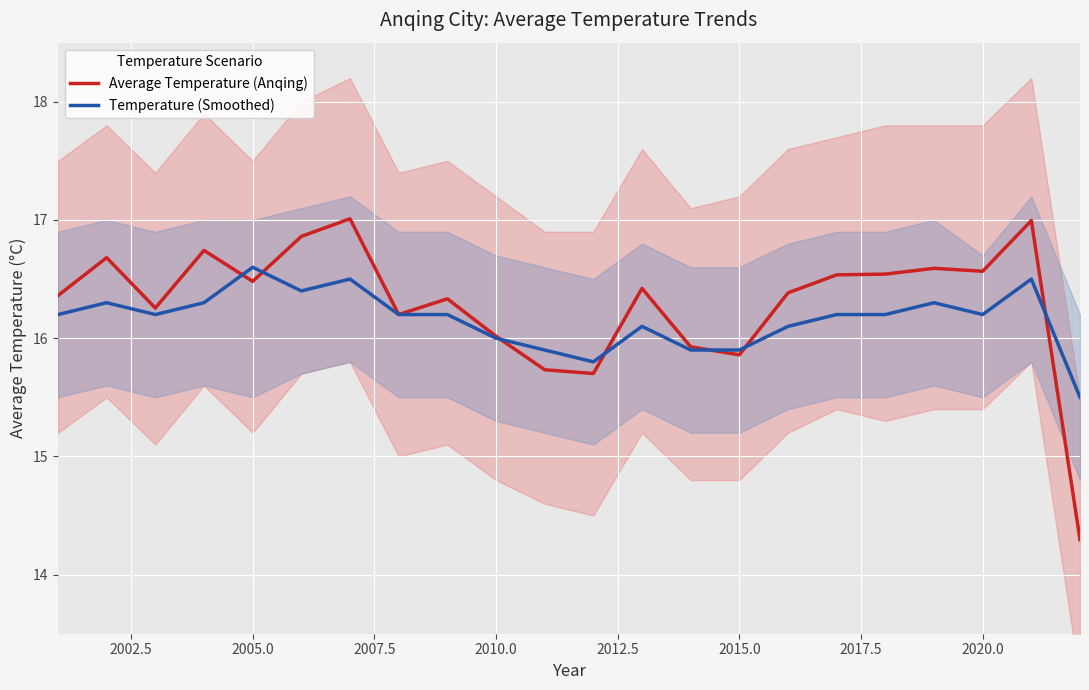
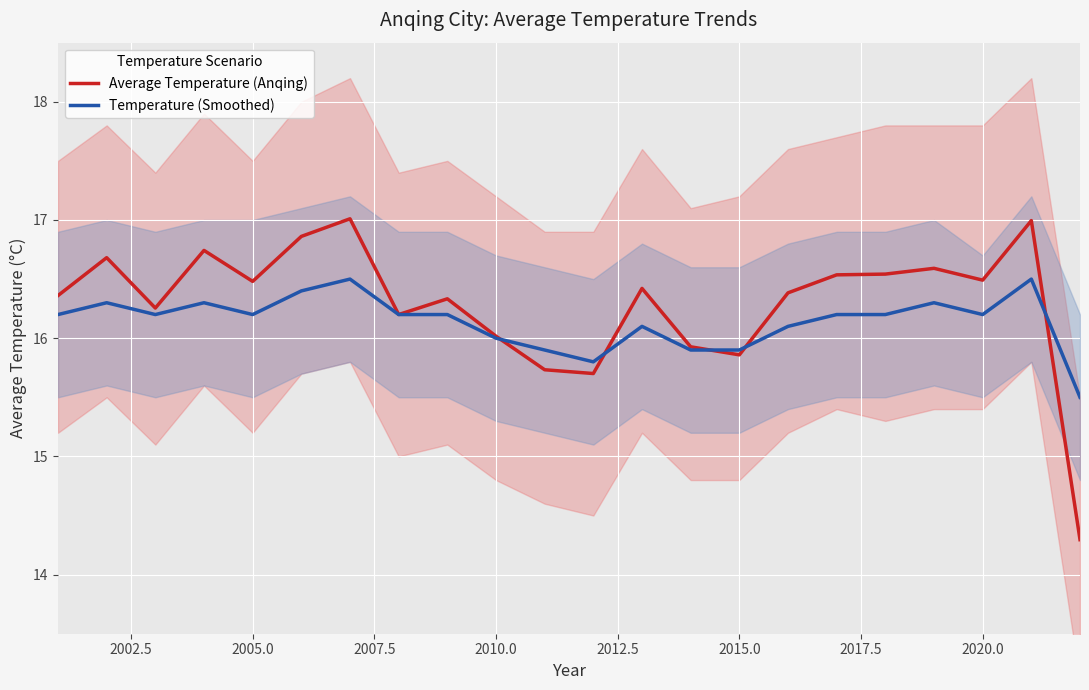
  {
    "Average Temperature (Anqing)": {
      "2005.0": 16.48,
      "2015.0": 15.86,
-     "2020.0": 16.57
+     "2020.0": 16.49
    },
    "Temperature (Smoothed)": {
-     "2005.0": 16.6,
+     "2005.0": 16.2,
      "2015.0": 15.9,
      "2020.0": 16.2
    }
  }
